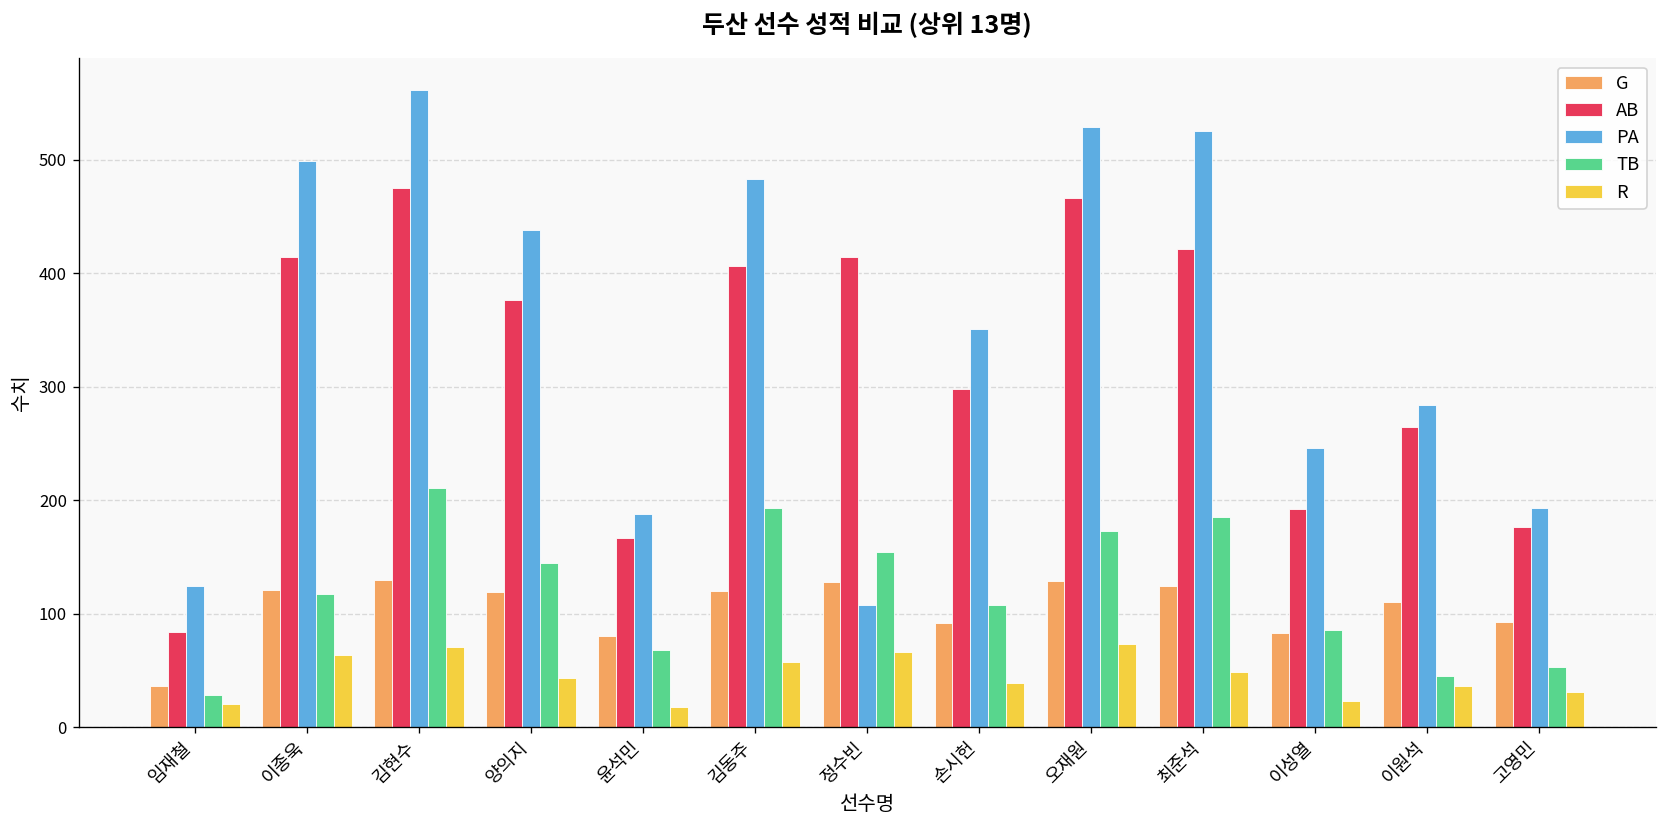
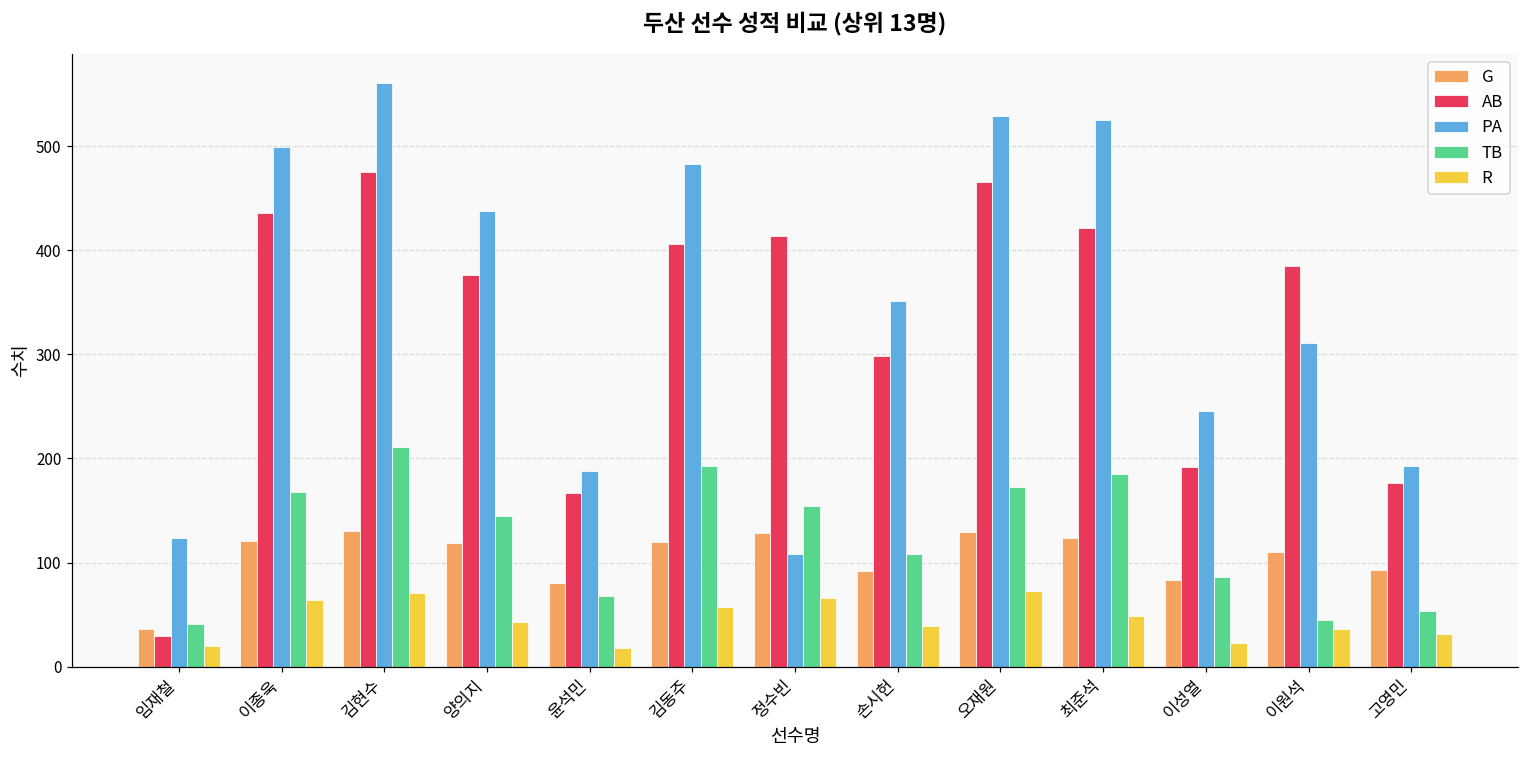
  {
    "AB": {
-     "임재철": 80,
-     "이종욱": 410,
+     "임재철": 30,
+     "이종욱": 440,
      "김현수": 480,
      "양의지": 380,
      "윤석민": 170,
      "김동주": 410,
      "정수빈": 410,
      "손시헌": 300,
      "오재원": 470,
      "최준석": 420,
      "이성열": 190,
-     "이원석": 260,
+     "이원석": 390,
      "고영민": 180
    },
    "PA": {
      "임재철": 120,
      "이종욱": 500,
      "김현수": 560,
      "양의지": 440,
      "윤석민": 190,
      "김동주": 480,
      "정수빈": 110,
      "손시헌": 350,
      "오재원": 530,
      "최준석": 530,
      "이성열": 250,
-     "이원석": 280,
+     "이원석": 310,
      "고영민": 190
    },
    "TB": {
-     "임재철": 30,
-     "이종욱": 120,
+     "임재철": 40,
+     "이종욱": 170,
      "김현수": 210,
      "양의지": 150,
      "윤석민": 70,
      "김동주": 190,
      "정수빈": 150,
      "손시헌": 110,
      "오재원": 170,
      "최준석": 190,
      "이성열": 90,
      "이원석": 50,
      "고영민": 50
    }
  }
